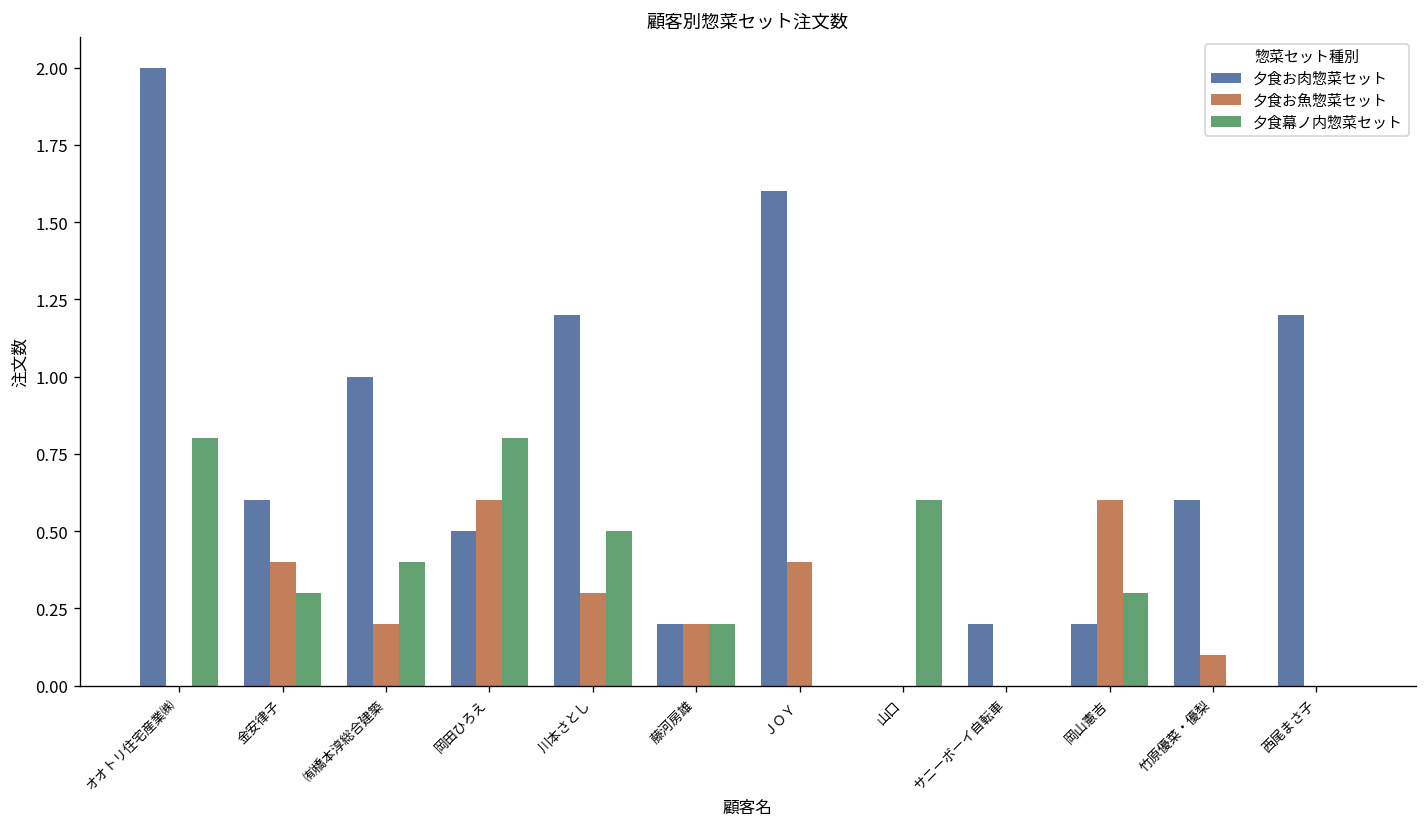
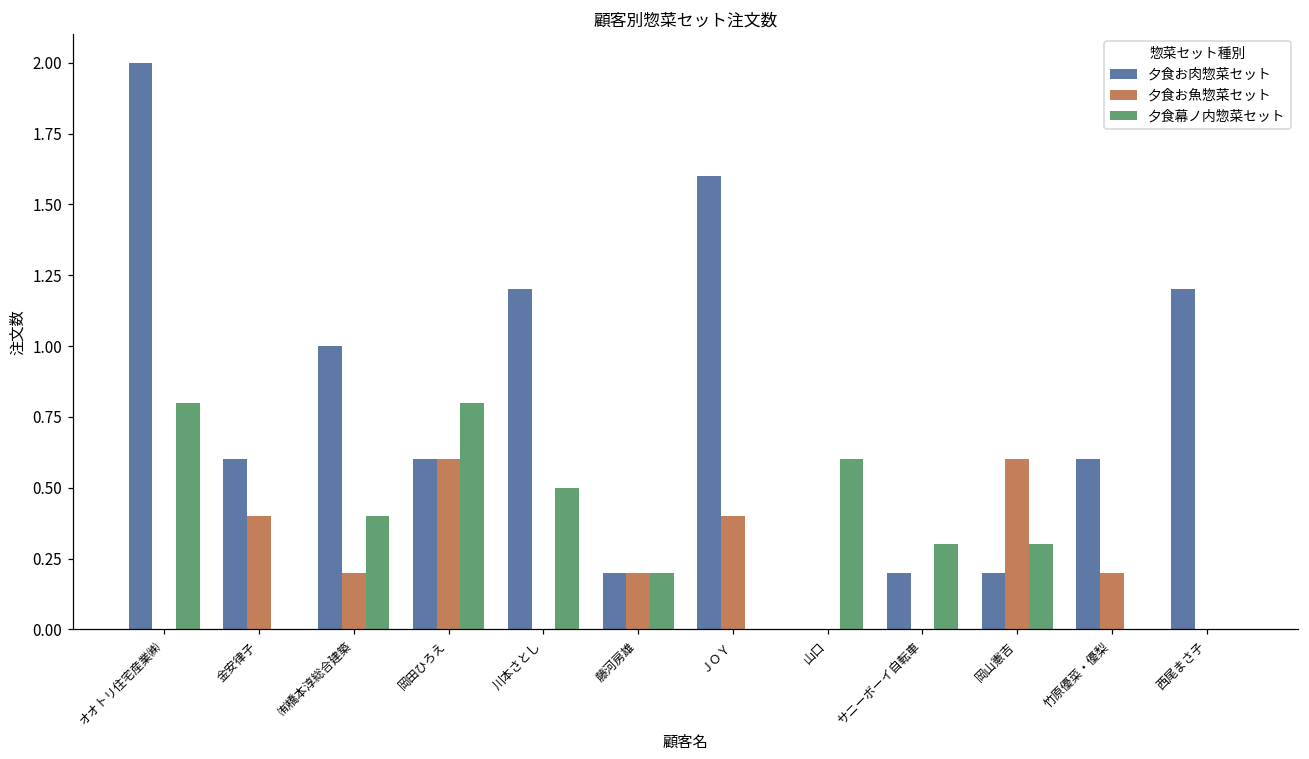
  {
    "夕食お肉惣菜セット": {
      "オオトリ住宅産業㈱": 2.0,
      "金安律子": 0.6,
      "㈲橋本淳総合建築": 1.0,
-     "岡田ひろえ": 0.5,
+     "岡田ひろえ": 0.6,
      "川本さとし": 1.2,
      "藤河房雄": 0.2,
      "ＪＯＹ": 1.6,
      "山口": 0.0,
      "サニーボーイ自転車": 0.2,
      "岡山憲吉": 0.2,
      "竹原優菜・優梨": 0.6,
      "西尾まさ子": 1.2
    },
    "夕食お魚惣菜セット": {
      "オオトリ住宅産業㈱": 0.0,
      "金安律子": 0.4,
      "㈲橋本淳総合建築": 0.2,
      "岡田ひろえ": 0.6,
-     "川本さとし": 0.3,
+     "川本さとし": 0.0,
      "藤河房雄": 0.2,
      "ＪＯＹ": 0.4,
      "山口": 0.0,
      "サニーボーイ自転車": 0.0,
      "岡山憲吉": 0.6,
-     "竹原優菜・優梨": 0.1,
+     "竹原優菜・優梨": 0.2,
      "西尾まさ子": 0.0
    },
    "夕食幕ノ内惣菜セット": {
      "オオトリ住宅産業㈱": 0.8,
-     "金安律子": 0.3,
+     "金安律子": 0.0,
      "㈲橋本淳総合建築": 0.4,
      "岡田ひろえ": 0.8,
      "川本さとし": 0.5,
      "藤河房雄": 0.2,
      "ＪＯＹ": 0.0,
      "山口": 0.6,
-     "サニーボーイ自転車": 0.0,
+     "サニーボーイ自転車": 0.3,
      "岡山憲吉": 0.3,
      "竹原優菜・優梨": 0.0,
      "西尾まさ子": 0.0
    }
  }
